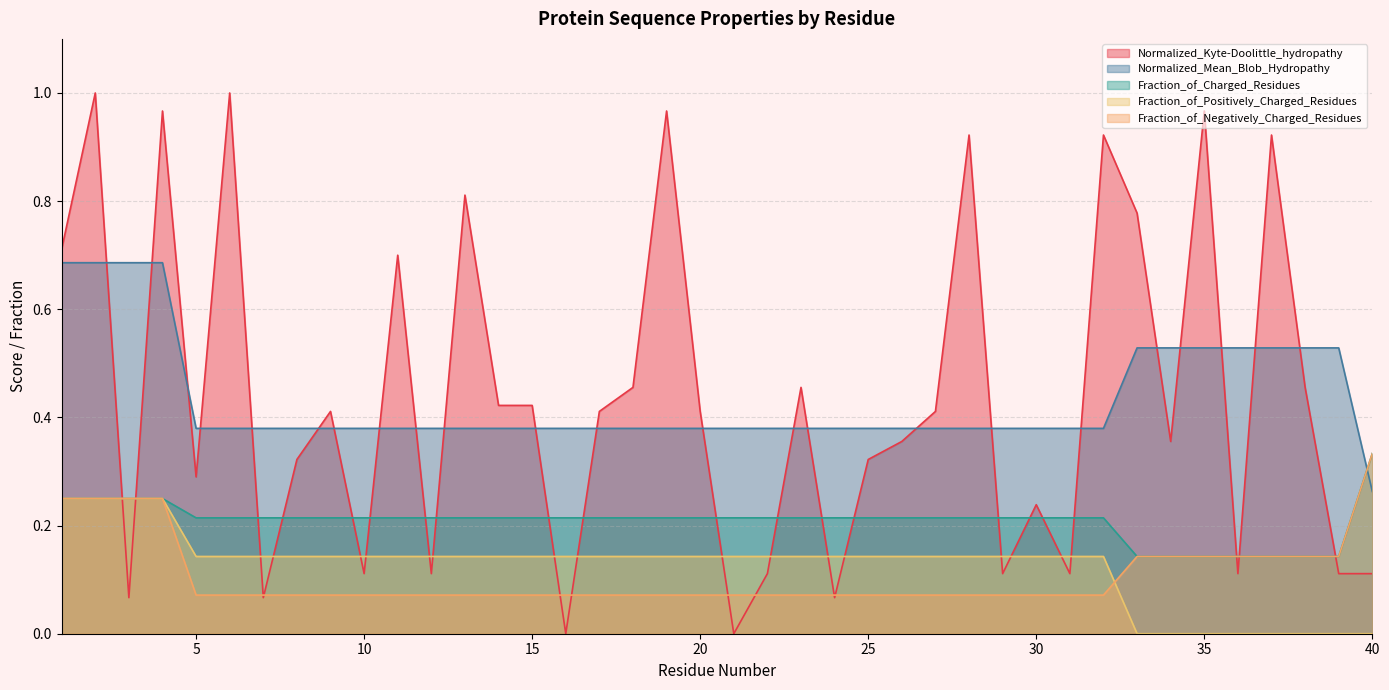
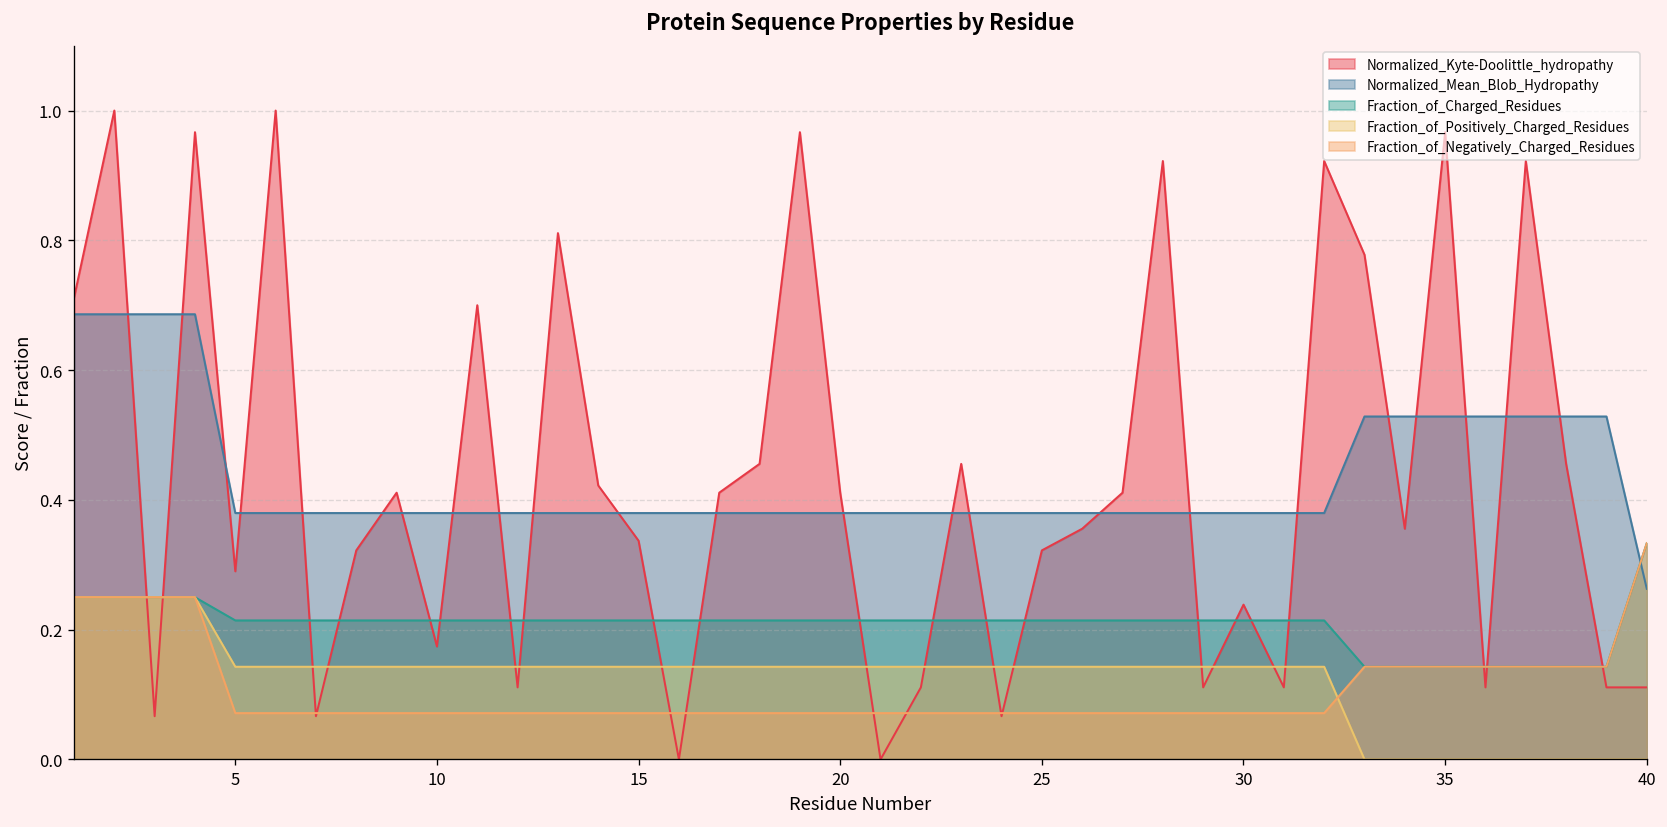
  {
    "Normalized_Kyte-Doolittle_hydropathy": {
      "5": 0.29,
-     "10": 0.11,
-     "15": 0.42,
+     "10": 0.17,
+     "15": 0.34,
      "20": 0.41,
      "25": 0.32,
      "30": 0.24,
      "40": 0.11
    }
  }
